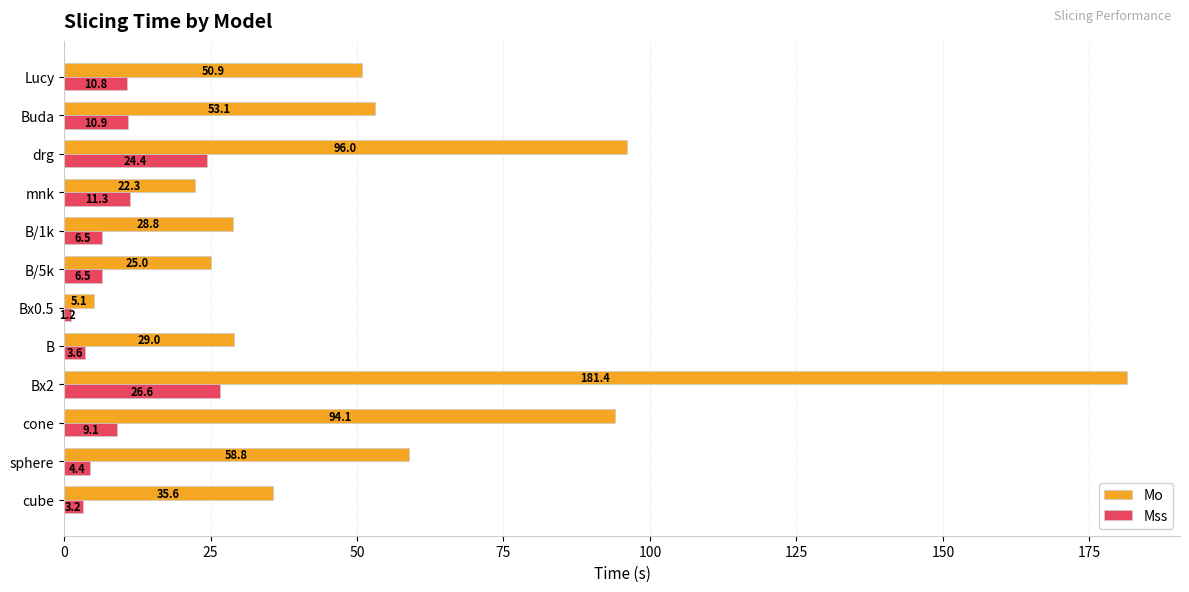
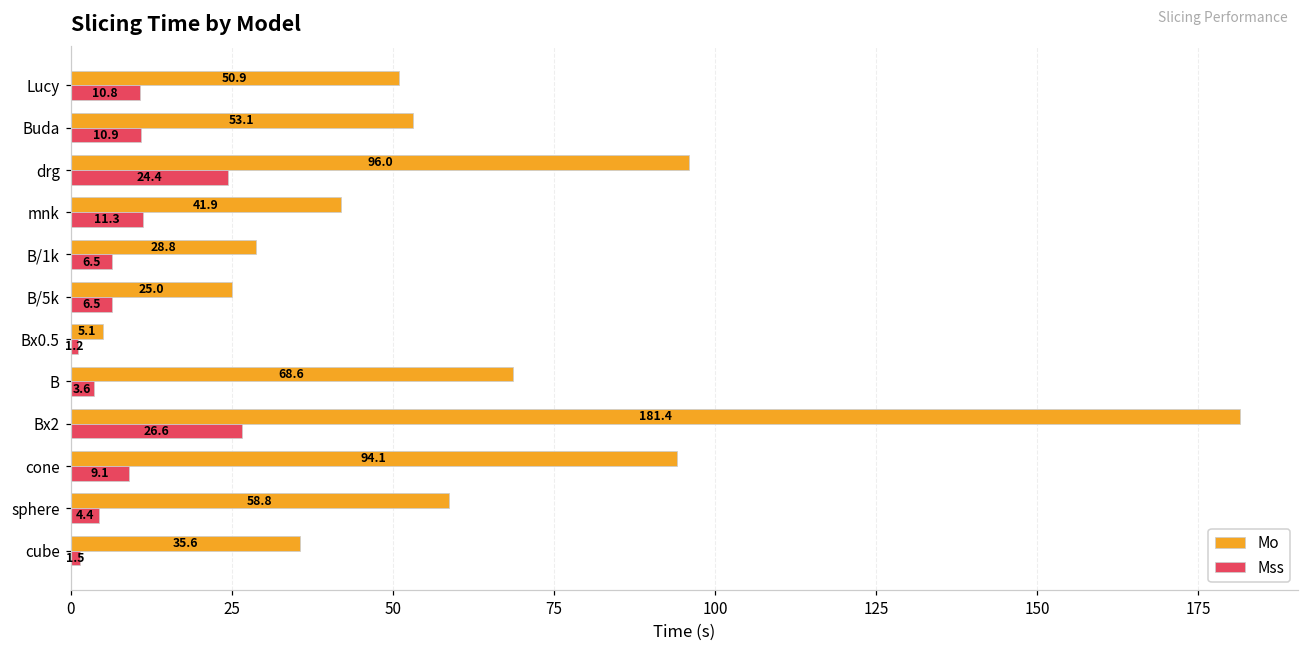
  {
    "Mo": {
      "Lucy": 50.9,
      "Buda": 53.1,
      "drg": 96.0,
-     "mnk": 22.3,
+     "mnk": 41.9,
      "B/1k": 28.8,
      "B/5k": 25.0,
      "Bx0.5": 5.1,
-     "B": 29.0,
+     "B": 68.6,
      "Bx2": 181.4,
      "cone": 94.1,
      "sphere": 58.8,
      "cube": 35.6
    },
    "Mss": {
      "Lucy": 10.8,
      "Buda": 10.9,
      "drg": 24.4,
      "mnk": 11.3,
      "B/1k": 6.5,
      "B/5k": 6.5,
      "Bx0.5": 1.2,
      "B": 3.6,
      "Bx2": 26.6,
      "cone": 9.1,
      "sphere": 4.4,
-     "cube": 3.2
+     "cube": 1.5
    }
  }
